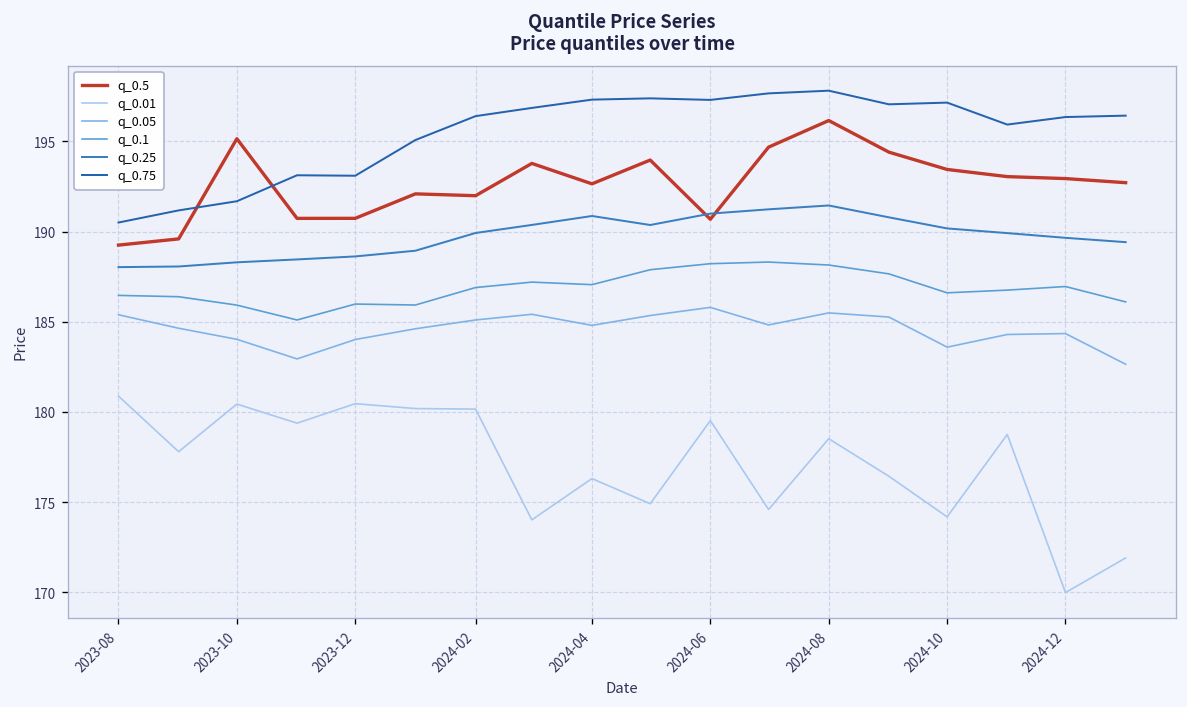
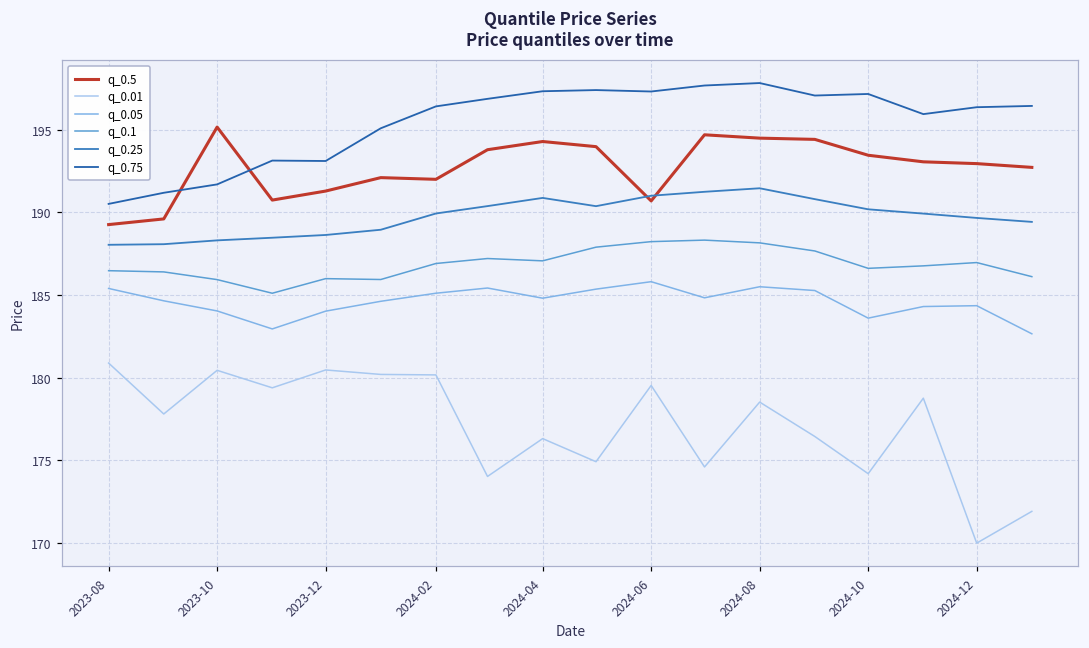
  {
    "q_0.5": {
      "2023-08": 189.2,
      "2023-10": 195.1,
-     "2023-12": 190.7,
+     "2023-12": 191.3,
      "2024-02": 192.0,
-     "2024-04": 192.6,
+     "2024-04": 194.3,
      "2024-06": 190.7,
-     "2024-08": 196.2,
+     "2024-08": 194.5,
      "2024-10": 193.4,
      "2024-12": 192.9
    }
  }
